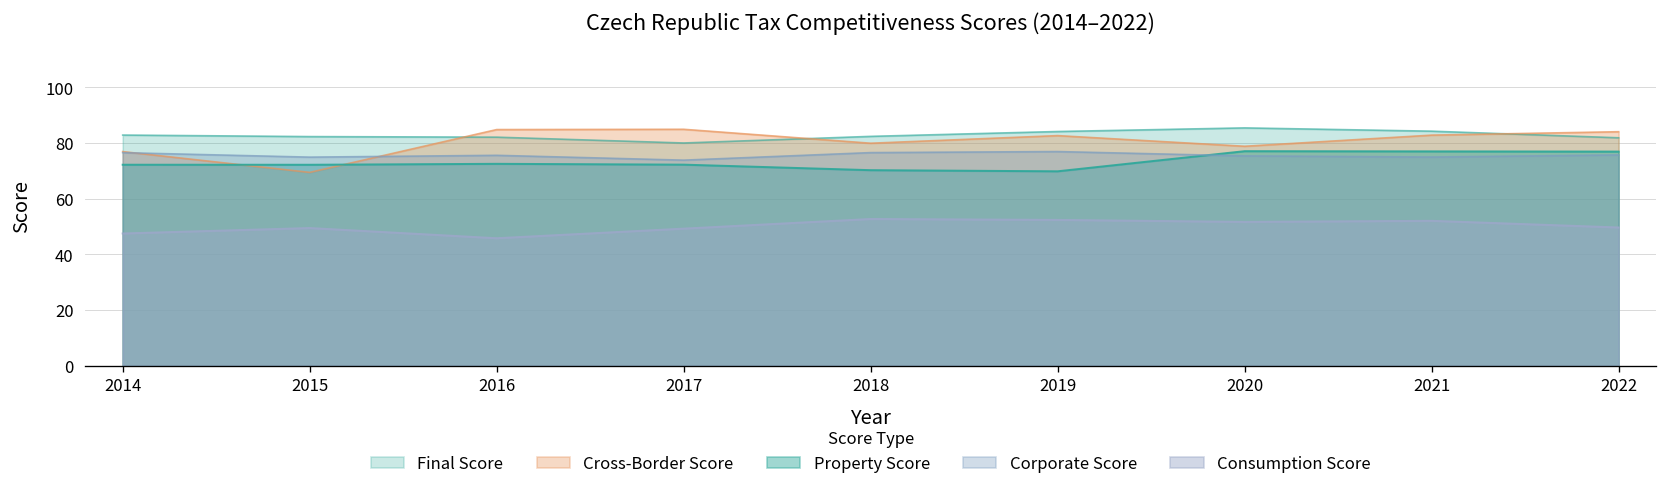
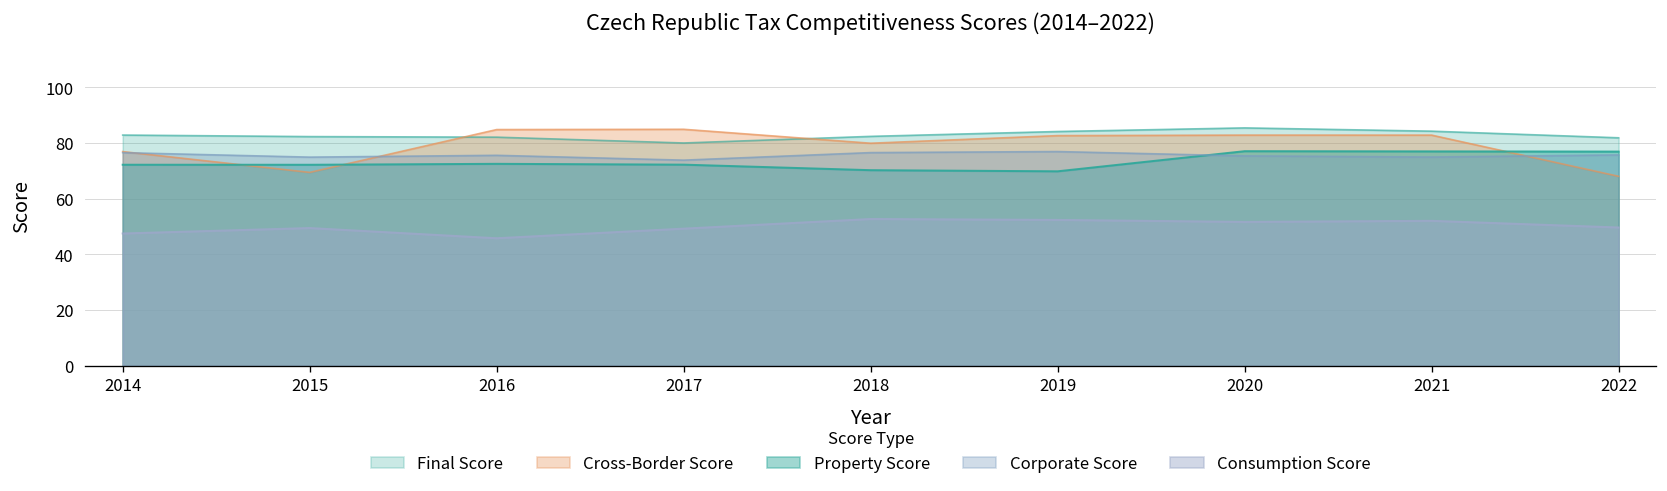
  {
    "Cross-Border Score": {
      "2015": 69,
      "2016": 85,
      "2017": 85,
      "2018": 80,
      "2019": 83,
-     "2020": 79,
+     "2020": 83,
      "2021": 83,
-     "2022": 84
+     "2022": 68
    }
  }
